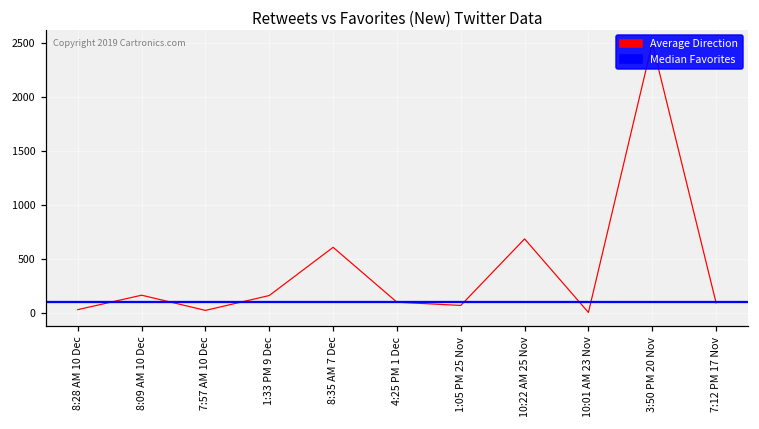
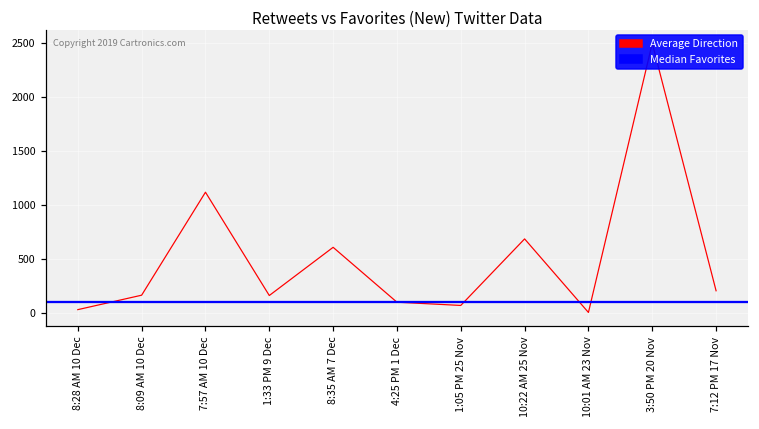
  {
    "8:28 AM 10 Dec": 0,
    "8:09 AM 10 Dec": 200,
-   "7:57 AM 10 Dec": 0,
+   "7:57 AM 10 Dec": 1100,
    "1:33 PM 9 Dec": 200,
    "8:35 AM 7 Dec": 600,
    "4:25 PM 1 Dec": 100,
    "1:05 PM 25 Nov": 100,
    "10:22 AM 25 Nov": 700,
    "10:01 AM 23 Nov": 0,
-   "7:12 PM 17 Nov": 100
+   "7:12 PM 17 Nov": 200
  }
